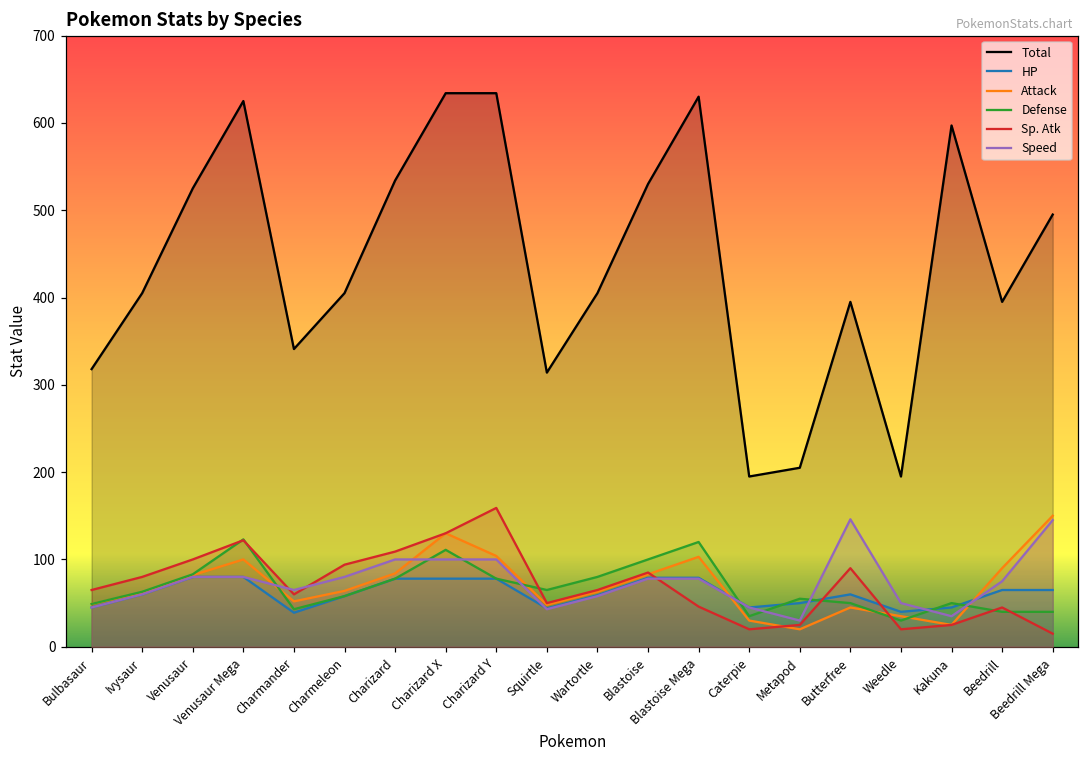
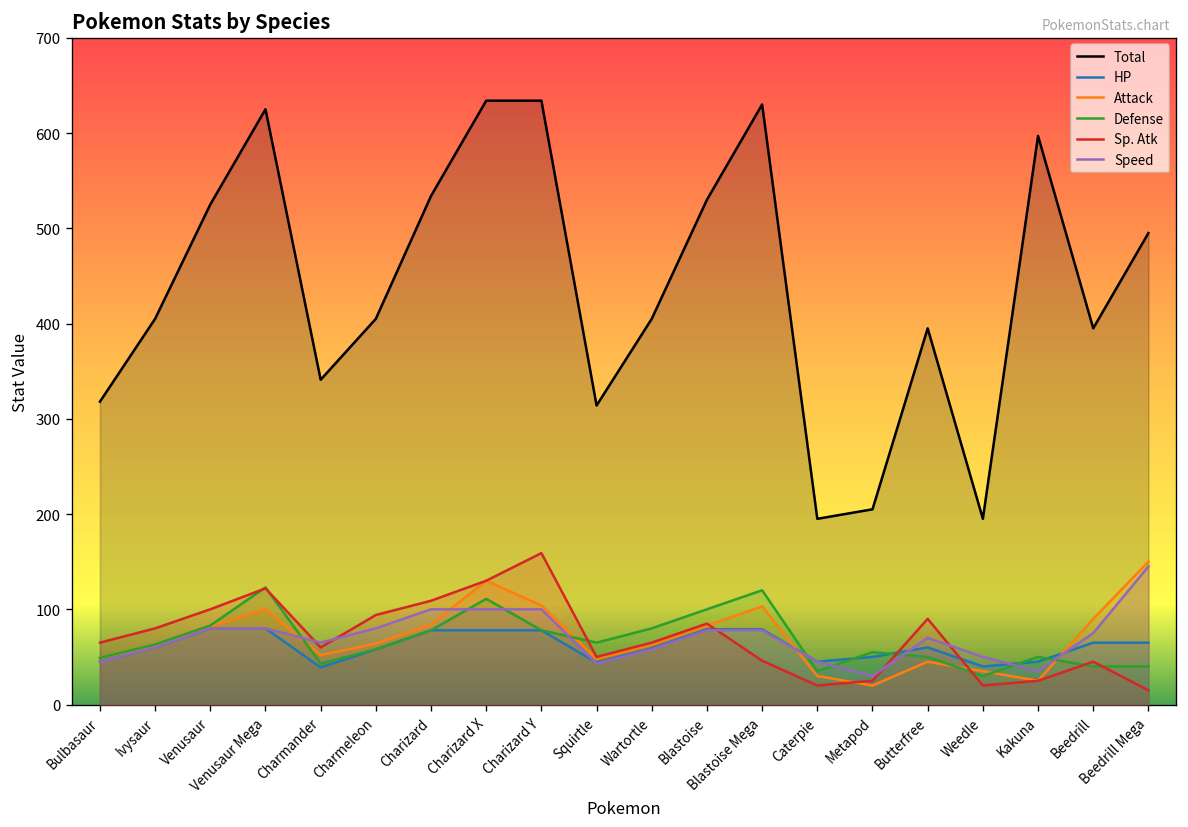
  {
    "Total": {
      "Bulbasaur": 320,
      "Ivysaur": 410,
      "Venusaur": 530,
      "Venusaur Mega": 630,
      "Charmander": 340,
      "Charmeleon": 410,
      "Charizard": 530,
      "Charizard X": 630,
      "Charizard Y": 630,
      "Squirtle": 310,
      "Wartortle": 410,
      "Blastoise": 530,
      "Blastoise Mega": 630,
      "Caterpie": 200,
      "Metapod": 210,
      "Butterfree": 400,
      "Weedle": 200,
      "Kakuna": 600,
      "Beedrill": 400,
      "Beedrill Mega": 500
    },
    "HP": {
      "Charmander": 40,
      "Charizard X": 80,
      "Metapod": 50,
      "Butterfree": 60,
      "Weedle": 40,
      "Kakuna": 50,
      "Beedrill": 70,
      "Beedrill Mega": 70
    },
    "Attack": {
      "Venusaur Mega": 100,
      "Charmander": 50,
      "Charmeleon": 60,
      "Charizard": 80,
      "Charizard Y": 100,
      "Blastoise Mega": 100,
      "Caterpie": 30,
      "Metapod": 20,
      "Butterfree": 50,
      "Weedle": 40,
      "Beedrill": 90,
      "Beedrill Mega": 150
    },
    "Defense": {
      "Charmander": 40,
      "Charizard X": 110,
      "Squirtle": 70,
      "Wartortle": 80,
      "Blastoise": 100,
      "Blastoise Mega": 120,
      "Caterpie": 40,
      "Metapod": 60,
      "Butterfree": 50,
      "Weedle": 30,
      "Kakuna": 50,
      "Beedrill": 40,
      "Beedrill Mega": 40
    },
    "Sp. Atk": {
      "Bulbasaur": 70,
      "Ivysaur": 80,
      "Venusaur": 100,
      "Charmander": 60,
      "Charmeleon": 90,
      "Charizard": 110,
      "Charizard Y": 160,
      "Blastoise Mega": 50,
      "Caterpie": 20,
      "Metapod": 30,
      "Butterfree": 90,
      "Weedle": 20,
      "Beedrill": 50,
      "Beedrill Mega": 20
    },
    "Speed": {
      "Charmander": 70,
      "Charmeleon": 80,
      "Charizard": 100,
      "Charizard X": 100,
      "Charizard Y": 100,
      "Metapod": 30,
-     "Butterfree": 150,
+     "Butterfree": 70,
      "Weedle": 50,
      "Kakuna": 40,
      "Beedrill": 80,
      "Beedrill Mega": 150
    }
  }
